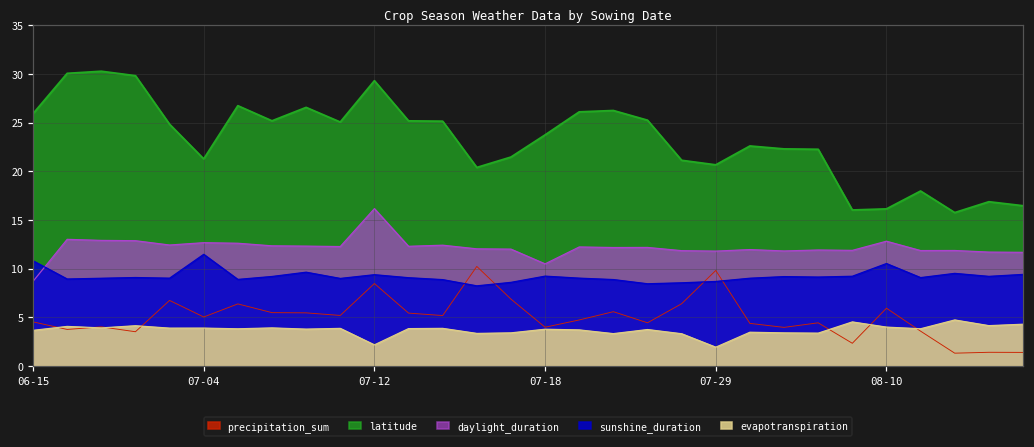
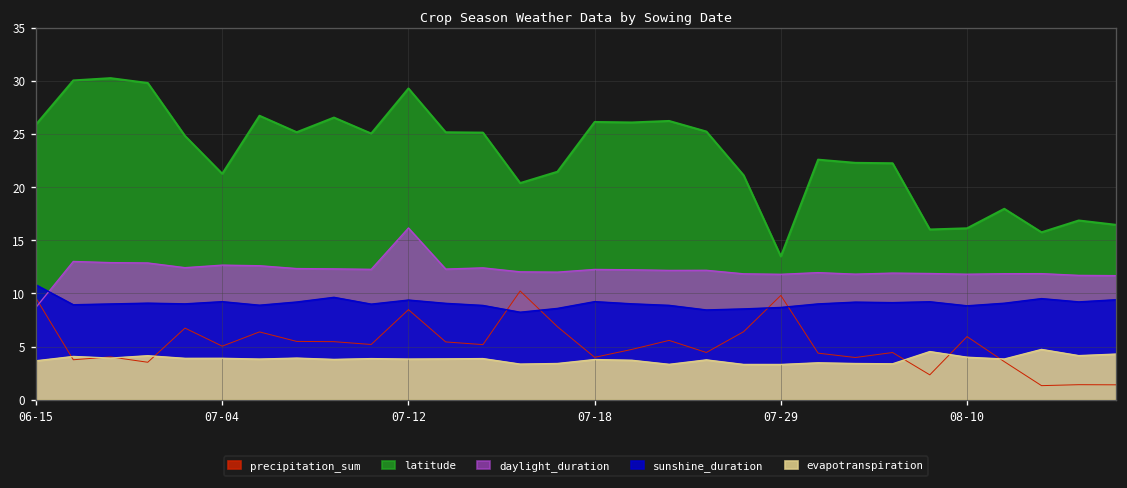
  {
    "precipitation_sum": {
-     "06-15": 5,
+     "06-15": 10,
      "07-04": 5,
      "07-12": 8,
      "07-29": 10,
      "08-10": 6
    },
    "latitude": {
      "06-15": 26,
      "07-04": 21,
      "07-12": 29,
-     "07-18": 24,
-     "07-29": 21,
+     "07-18": 26,
+     "07-29": 13,
      "08-10": 16
    },
    "daylight_duration": {
      "06-15": 9,
      "07-04": 13,
      "07-12": 16,
-     "07-18": 10,
+     "07-18": 12,
      "07-29": 12,
-     "08-10": 13
+     "08-10": 12
    },
    "sunshine_duration": {
      "06-15": 11,
-     "07-04": 11,
+     "07-04": 9,
      "07-12": 9,
      "07-18": 9,
      "07-29": 9,
-     "08-10": 11
+     "08-10": 9
    },
    "evapotranspiration": {
      "06-15": 4,
      "07-04": 4,
-     "07-12": 2,
-     "07-29": 2,
+     "07-12": 4,
+     "07-29": 3,
      "08-10": 4
    }
  }
